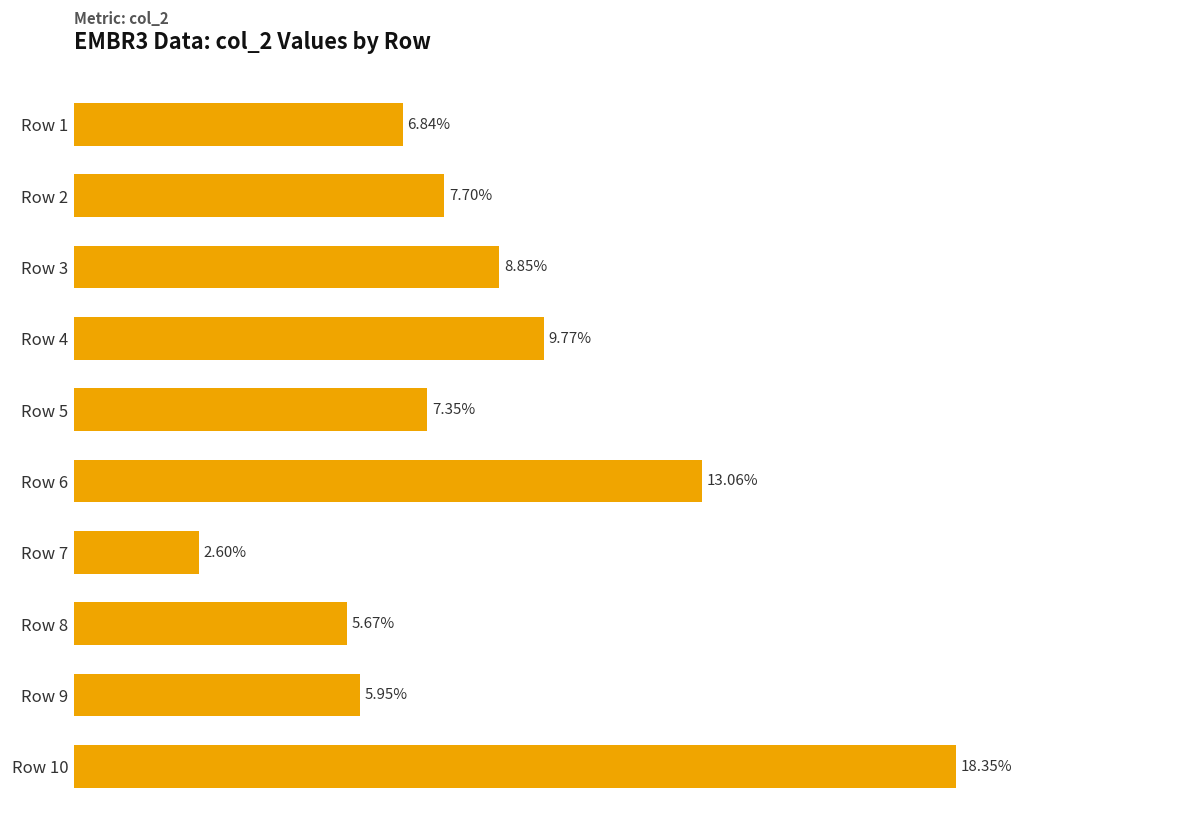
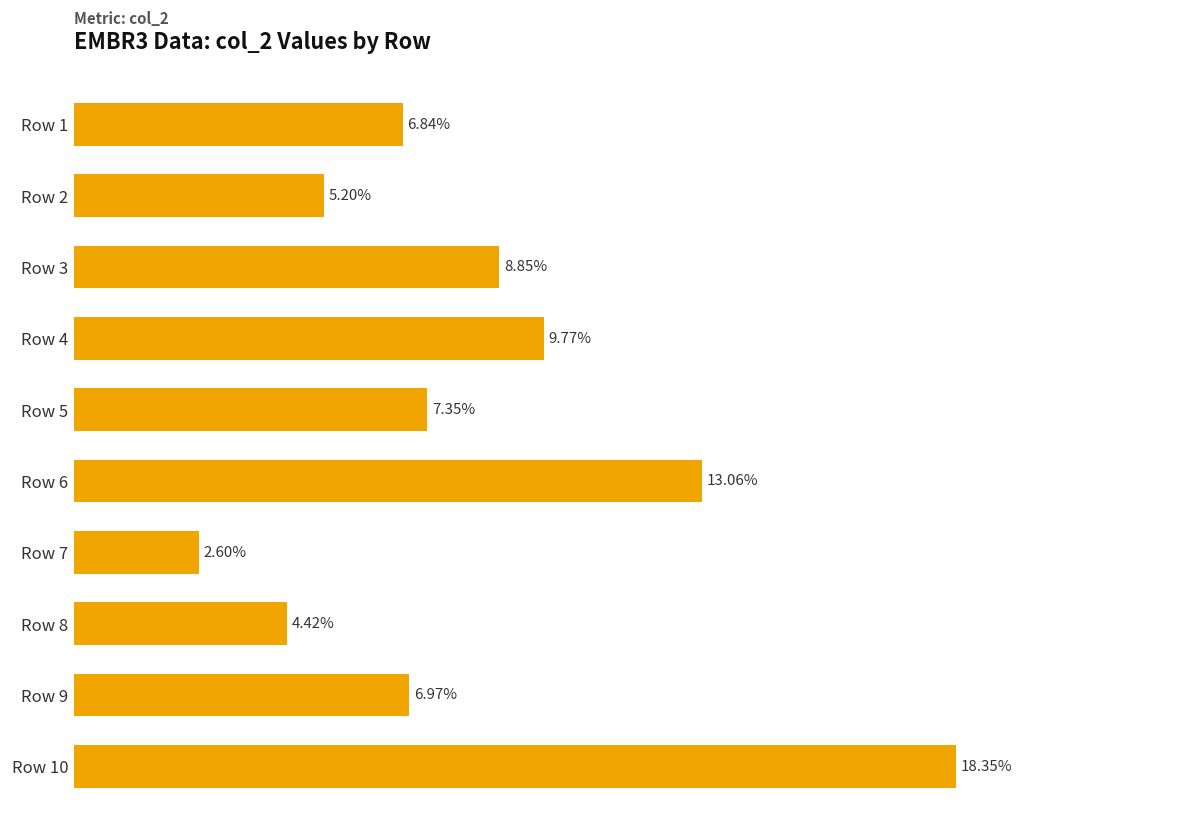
  {
    "Row 1": "6.84%",
-   "Row 2": "7.70%",
+   "Row 2": "5.20%",
    "Row 3": "8.85%",
    "Row 4": "9.77%",
    "Row 5": "7.35%",
    "Row 6": "13.06%",
    "Row 7": "2.60%",
-   "Row 8": "5.67%",
-   "Row 9": "5.95%",
+   "Row 8": "4.42%",
+   "Row 9": "6.97%",
    "Row 10": "18.35%"
  }
